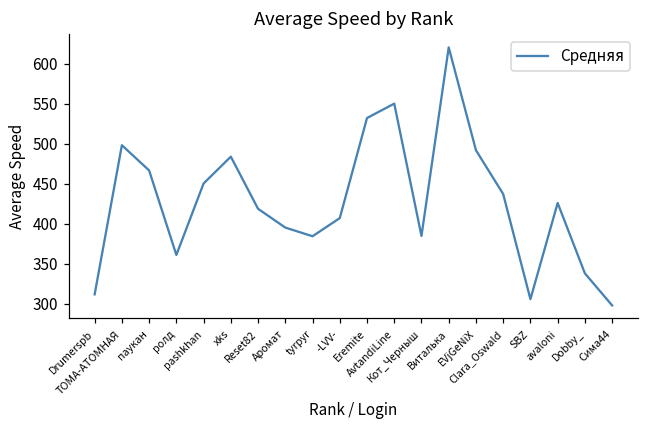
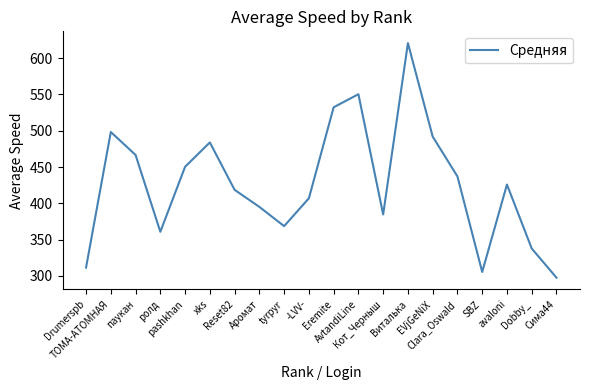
  {
    "Drumerspb": 310,
    "ТОМА-АТОМНАЯ": 500,
    "паукан": 470,
    "ролд": 360,
    "pashkhan": 450,
    "xks": 480,
    "Reset82": 420,
    "Аромат": 400,
-   "tyrpyr": 380,
+   "tyrpyr": 370,
    "-LVV-": 410,
    "Eremite": 530,
    "AvtandiLine": 550,
    "Кот_Черныш": 380,
    "Виталька": 620,
    "EVjGeNiX": 490,
    "Clara_Oswald": 440,
    "SBZ": 310,
    "avaloni": 430,
    "Dobby_": 340,
    "Сима44": 300
  }
